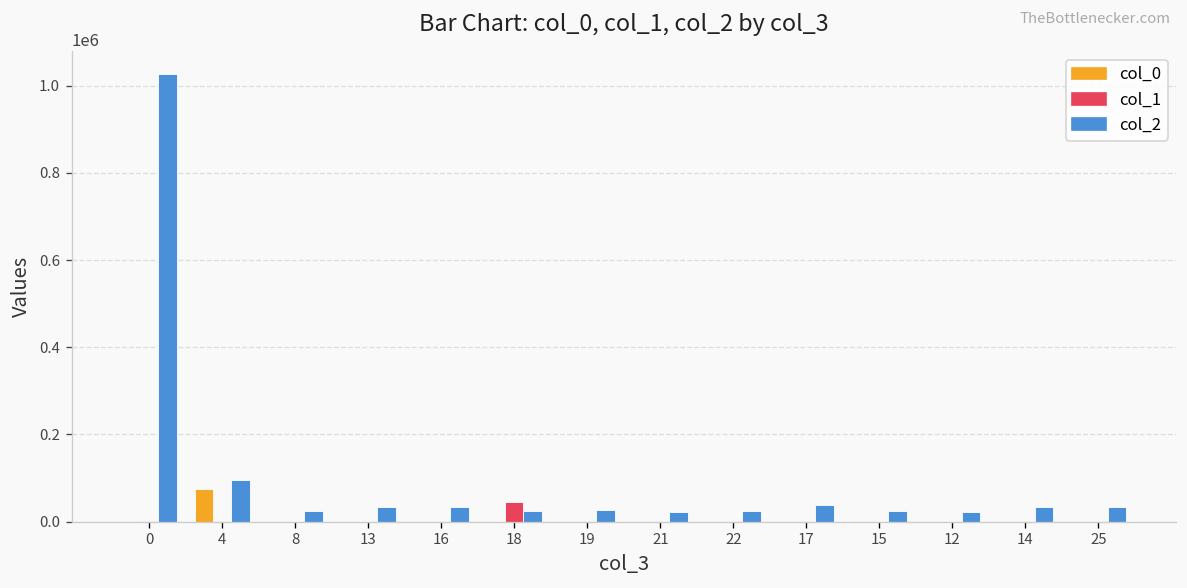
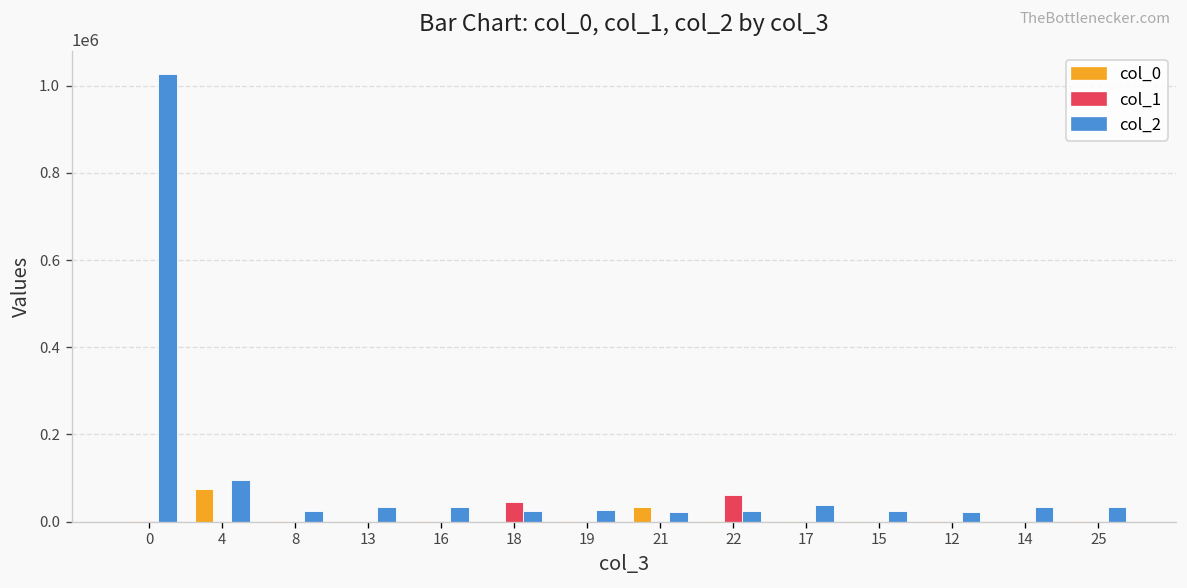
  {
    "col_0": {
      "4": 80000,
-     "21": 0
+     "21": 30000
    },
    "col_1": {
      "18": 40000,
-     "22": 0
+     "22": 60000
    },
    "col_2": {
      "0": 1030000,
      "4": 100000,
      "8": 30000,
      "13": 30000,
      "16": 30000,
      "18": 30000,
      "19": 30000,
      "21": 20000,
      "22": 30000,
      "17": 40000,
      "15": 20000,
      "12": 20000,
      "14": 30000,
      "25": 30000
    }
  }
